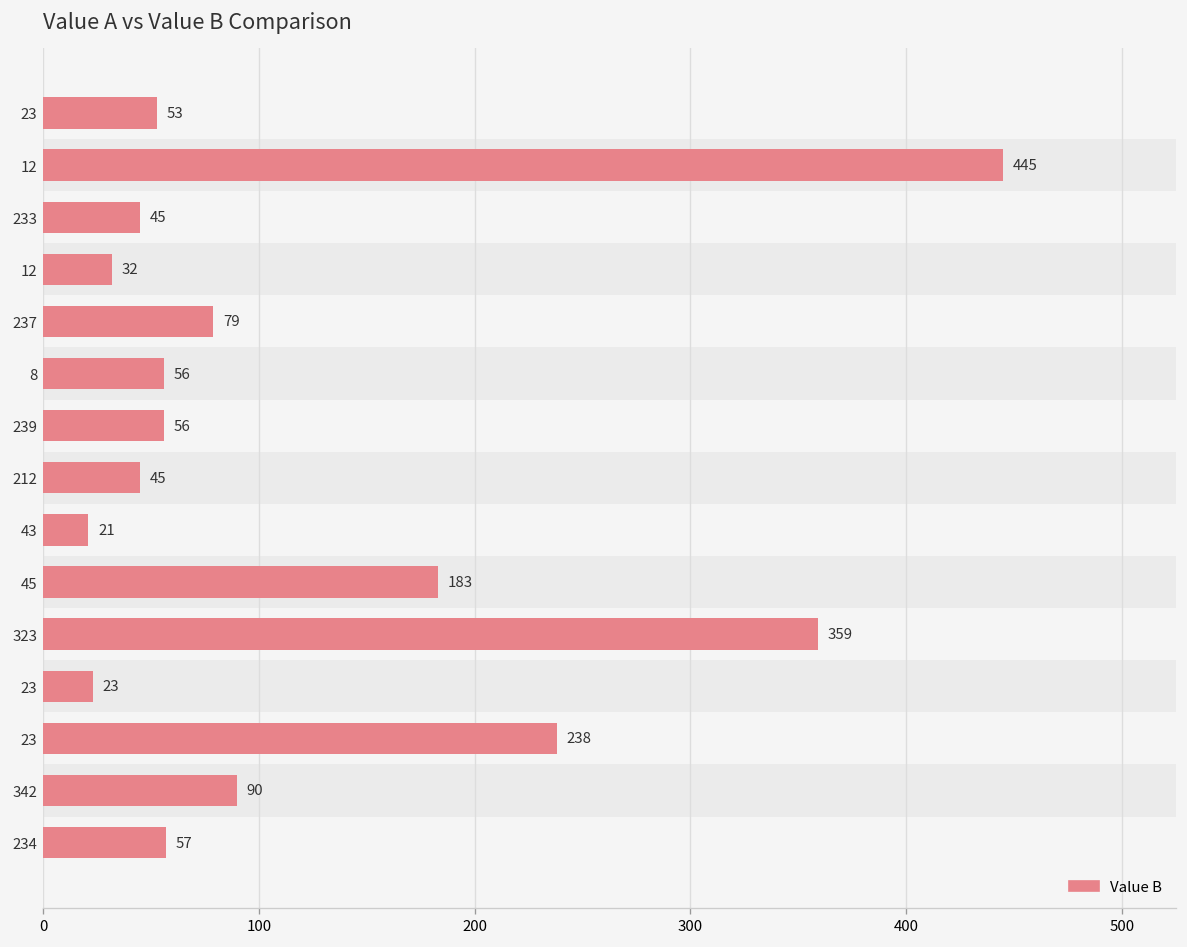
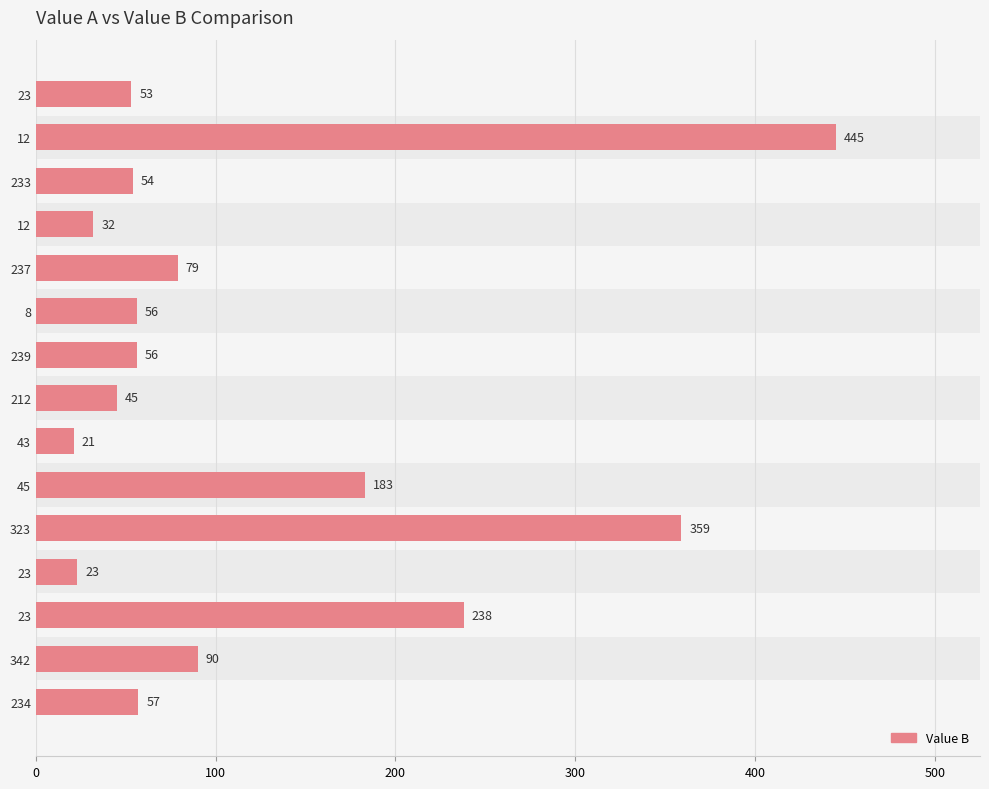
  {
-   "233": 45,
+   "233": 54,
    "237": 79,
    "8": 56,
    "239": 56,
    "212": 45,
    "43": 21,
    "45": 183,
    "323": 359,
    "342": 90,
    "234": 57
  }
